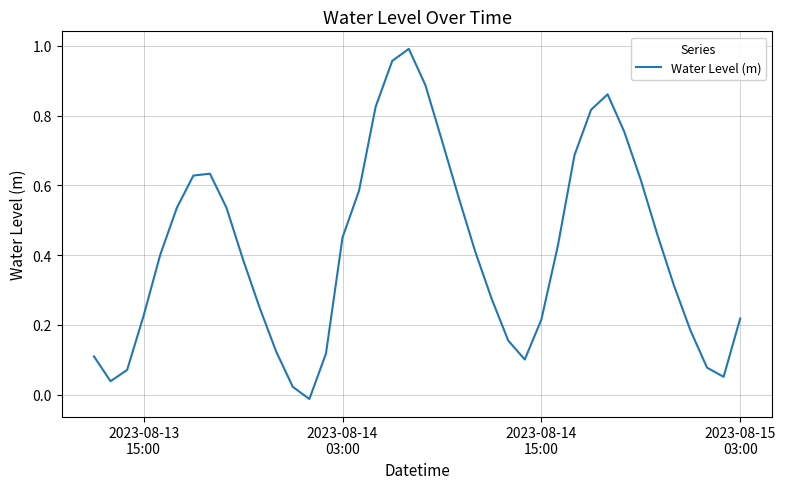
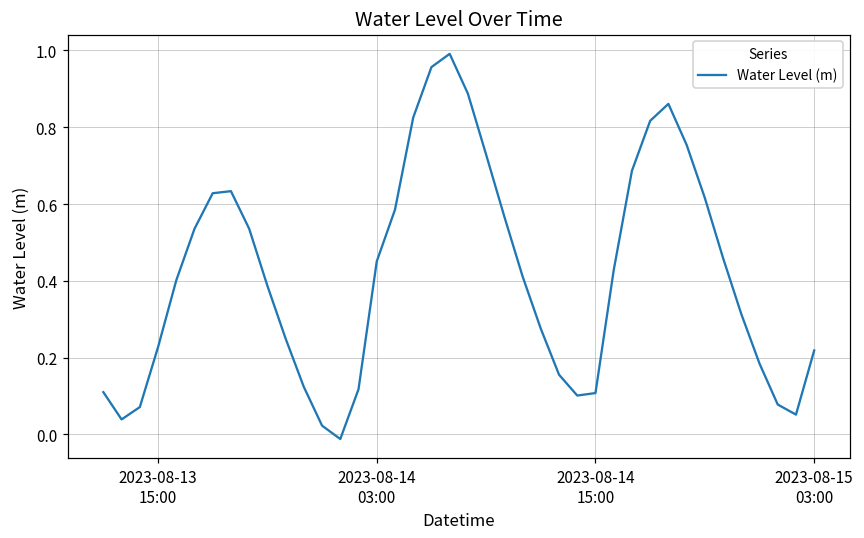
  {
    "2023-08-13 15:00": 0.23,
    "2023-08-14 03:00": 0.45,
-   "2023-08-14 15:00": 0.22,
+   "2023-08-14 15:00": 0.11,
    "2023-08-15 03:00": 0.22
  }
